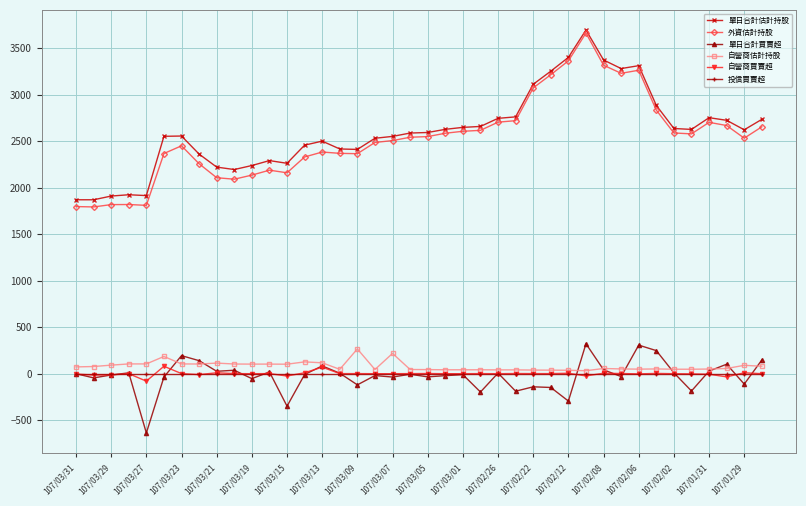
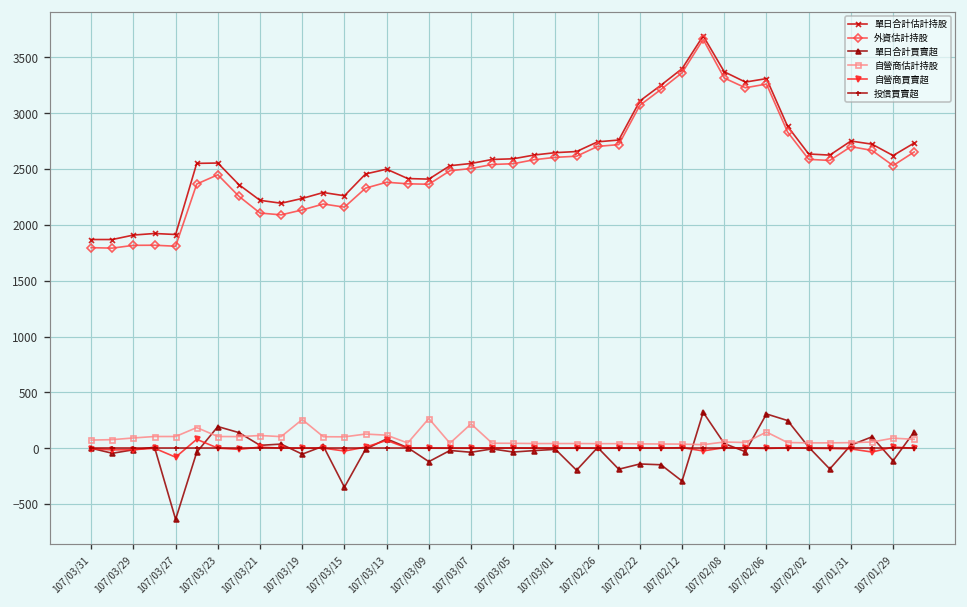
  {
    "自營商估計持股": {
      "107/03/31": 100,
      "107/03/29": 100,
      "107/03/27": 100,
      "107/03/23": 100,
      "107/03/21": 100,
-     "107/03/19": 100,
+     "107/03/19": 300,
      "107/03/15": 100,
      "107/03/13": 100,
      "107/03/09": 300,
      "107/03/07": 200,
      "107/03/05": 0,
      "107/03/01": 0,
      "107/02/26": 0,
      "107/02/22": 0,
      "107/02/12": 0,
-     "107/02/06": 0,
+     "107/02/06": 100,
      "107/02/02": 0,
      "107/01/29": 100
    }
  }
